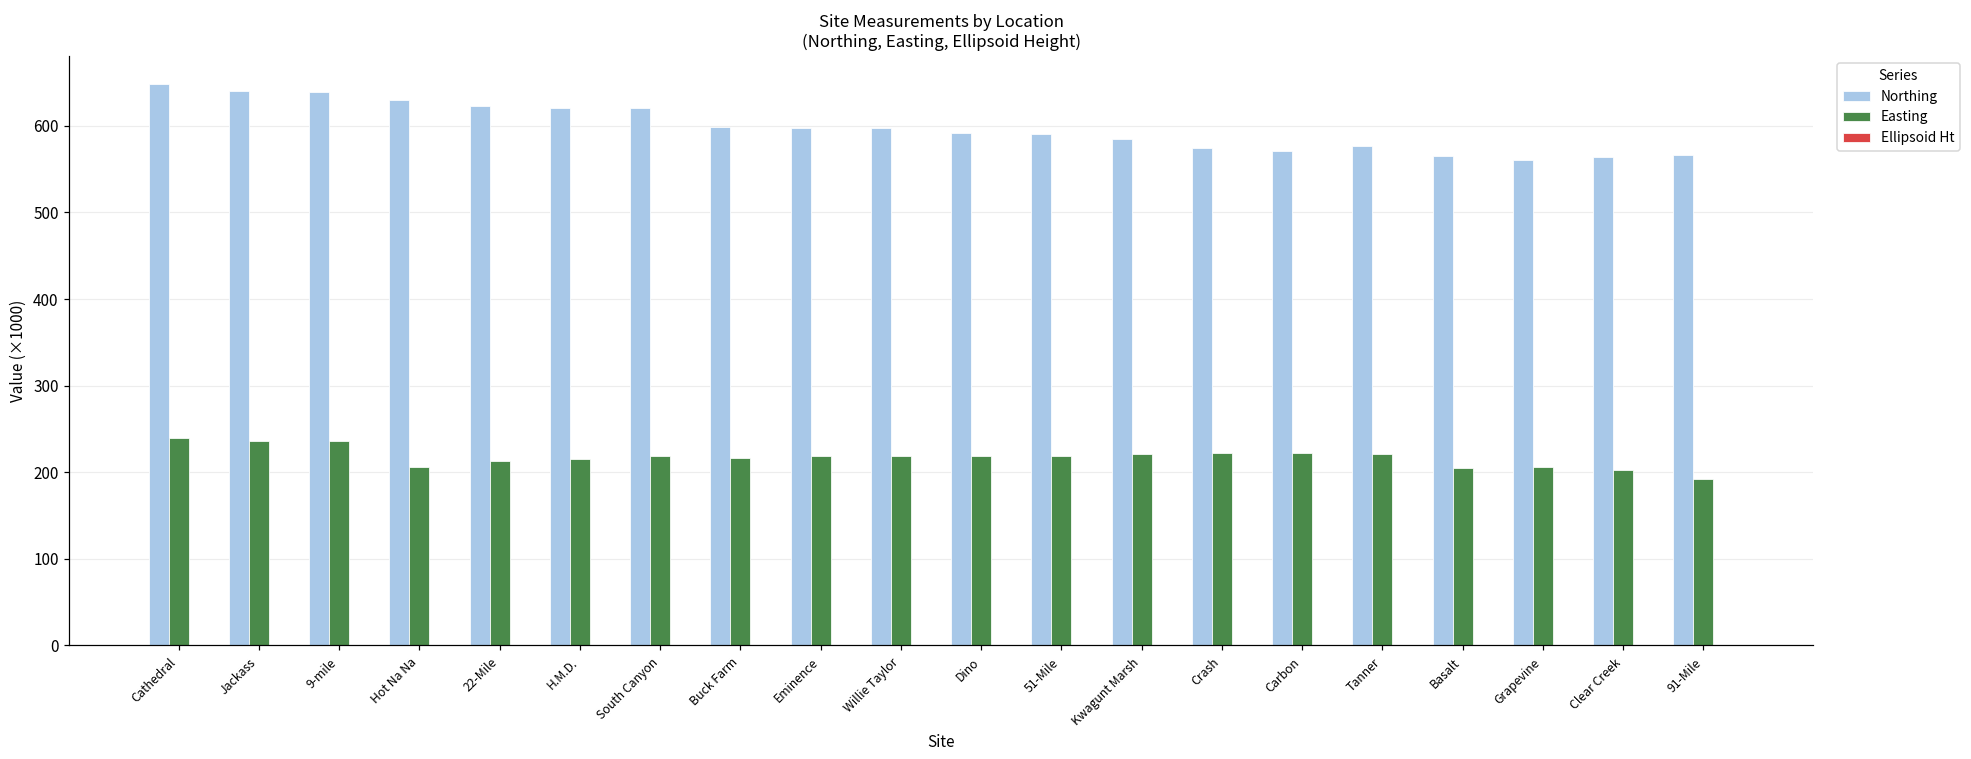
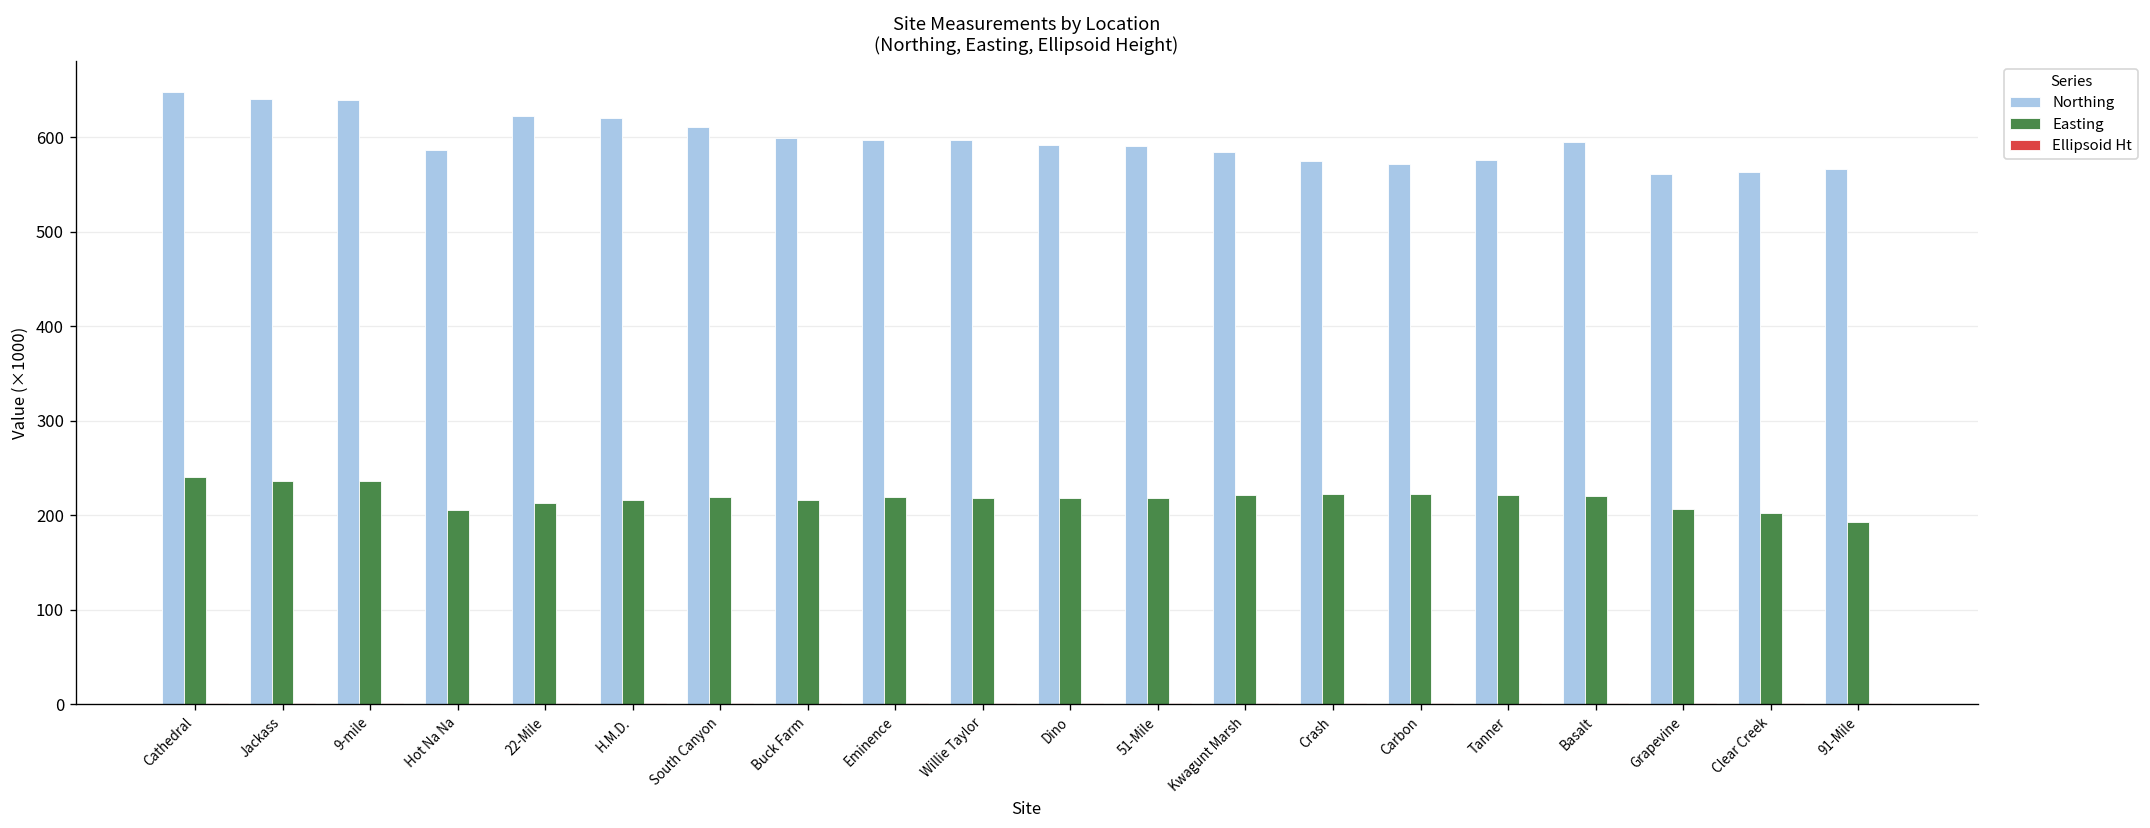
  {
    "Northing": {
      "Cathedral": 650,
      "Jackass": 640,
      "9-mile": 640,
-     "Hot Na Na": 630,
+     "Hot Na Na": 590,
      "22-Mile": 620,
      "H.M.D.": 620,
-     "South Canyon": 620,
+     "South Canyon": 610,
      "Buck Farm": 600,
      "Eminence": 600,
      "Willie Taylor": 600,
      "Dino": 590,
      "51-Mile": 590,
      "Kwagunt Marsh": 580,
      "Crash": 570,
      "Carbon": 570,
      "Tanner": 580,
-     "Basalt": 560,
+     "Basalt": 590,
      "Grapevine": 560,
      "Clear Creek": 560,
      "91-Mile": 570
    },
    "Easting": {
      "Cathedral": 240,
      "Jackass": 240,
      "9-mile": 240,
      "Hot Na Na": 210,
      "22-Mile": 210,
      "H.M.D.": 220,
      "South Canyon": 220,
      "Buck Farm": 220,
      "Eminence": 220,
      "Willie Taylor": 220,
      "Dino": 220,
      "51-Mile": 220,
      "Kwagunt Marsh": 220,
      "Crash": 220,
      "Carbon": 220,
      "Tanner": 220,
-     "Basalt": 200,
+     "Basalt": 220,
      "Grapevine": 210,
      "Clear Creek": 200,
      "91-Mile": 190
    }
  }
